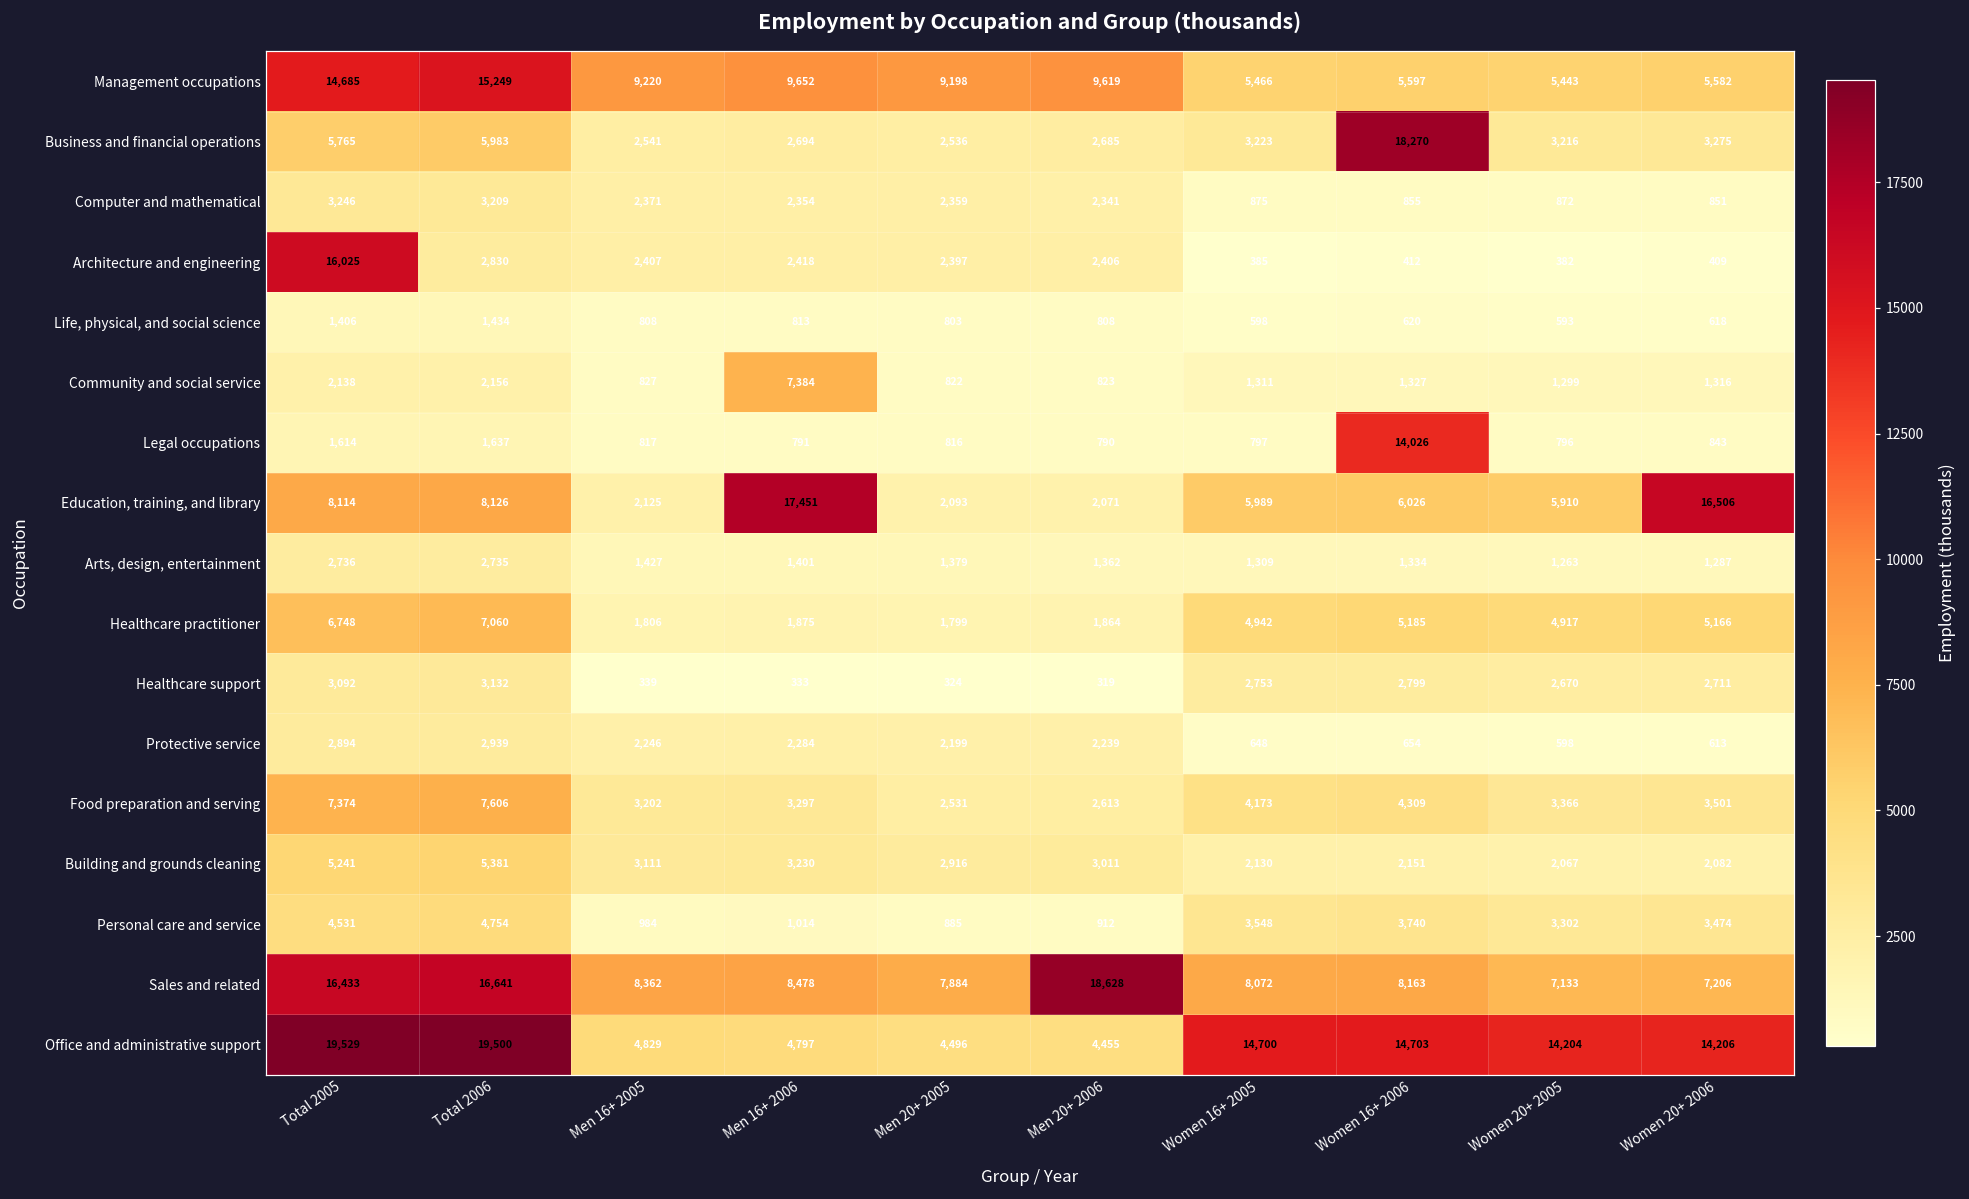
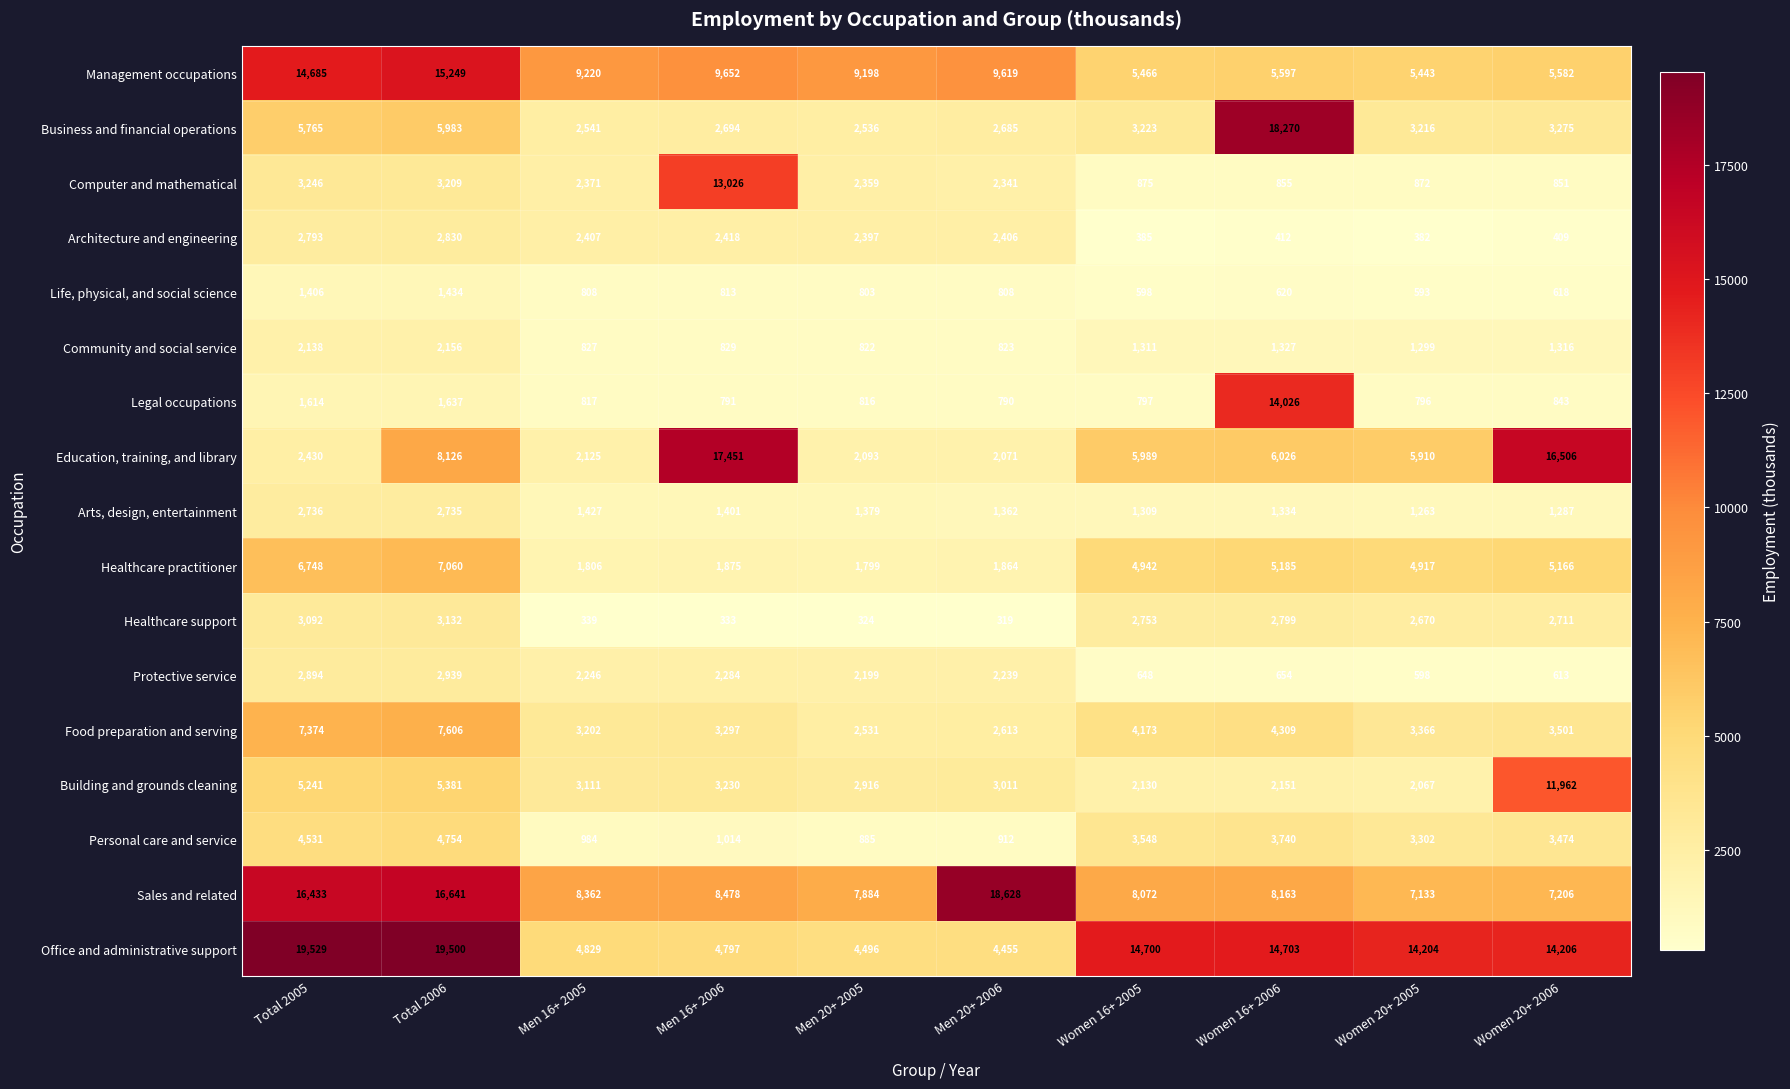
  {
    "Management occupations": {
      "Total 2005": "14,685",
      "Total 2006": "15,249",
      "Men 16+ 2005": "9,220",
      "Men 16+ 2006": "9,652",
      "Men 20+ 2005": "9,198",
      "Men 20+ 2006": "9,619",
      "Women 16+ 2005": "5,466",
      "Women 16+ 2006": "5,597",
      "Women 20+ 2005": "5,443",
      "Women 20+ 2006": "5,582"
    },
    "Business and financial operations": {
      "Total 2005": "5,765",
      "Total 2006": "5,983",
      "Men 16+ 2005": "2,541",
      "Men 16+ 2006": "2,694",
      "Men 20+ 2005": "2,536",
      "Men 20+ 2006": "2,685",
      "Women 16+ 2005": "3,223",
      "Women 16+ 2006": "18,270",
      "Women 20+ 2005": "3,216",
      "Women 20+ 2006": "3,275"
    },
    "Computer and mathematical": {
      "Total 2005": "3,246",
      "Total 2006": "3,209",
      "Men 16+ 2005": "2,371",
-     "Men 16+ 2006": "2,354",
+     "Men 16+ 2006": "13,026",
      "Men 20+ 2005": "2,359",
      "Men 20+ 2006": "2,341",
      "Women 16+ 2005": "875",
      "Women 16+ 2006": "855",
      "Women 20+ 2005": "872",
      "Women 20+ 2006": "851"
    },
    "Architecture and engineering": {
-     "Total 2005": "16,025",
+     "Total 2005": "2,793",
      "Total 2006": "2,830",
      "Men 16+ 2005": "2,407",
      "Men 16+ 2006": "2,418",
      "Men 20+ 2005": "2,397",
      "Men 20+ 2006": "2,406",
      "Women 16+ 2005": "385",
      "Women 16+ 2006": "412",
      "Women 20+ 2005": "382",
      "Women 20+ 2006": "409"
    },
    "Life, physical, and social science": {
      "Total 2005": "1,406",
      "Total 2006": "1,434",
      "Men 16+ 2005": "808",
      "Men 16+ 2006": "813",
      "Men 20+ 2005": "803",
      "Men 20+ 2006": "808",
      "Women 16+ 2005": "598",
      "Women 16+ 2006": "620",
      "Women 20+ 2005": "593",
      "Women 20+ 2006": "618"
    },
    "Community and social service": {
      "Total 2005": "2,138",
      "Total 2006": "2,156",
      "Men 16+ 2005": "827",
-     "Men 16+ 2006": "7,384",
+     "Men 16+ 2006": "829",
      "Men 20+ 2005": "822",
      "Men 20+ 2006": "823",
      "Women 16+ 2005": "1,311",
      "Women 16+ 2006": "1,327",
      "Women 20+ 2005": "1,299",
      "Women 20+ 2006": "1,316"
    },
    "Legal occupations": {
      "Total 2005": "1,614",
      "Total 2006": "1,637",
      "Men 16+ 2005": "817",
      "Men 16+ 2006": "791",
      "Men 20+ 2005": "816",
      "Men 20+ 2006": "790",
      "Women 16+ 2005": "797",
      "Women 16+ 2006": "14,026",
      "Women 20+ 2005": "796",
      "Women 20+ 2006": "843"
    },
    "Education, training, and library": {
-     "Total 2005": "8,114",
+     "Total 2005": "2,430",
      "Total 2006": "8,126",
      "Men 16+ 2005": "2,125",
      "Men 16+ 2006": "17,451",
      "Men 20+ 2005": "2,093",
      "Men 20+ 2006": "2,071",
      "Women 16+ 2005": "5,989",
      "Women 16+ 2006": "6,026",
      "Women 20+ 2005": "5,910",
      "Women 20+ 2006": "16,506"
    },
    "Arts, design, entertainment": {
      "Total 2005": "2,736",
      "Total 2006": "2,735",
      "Men 16+ 2005": "1,427",
      "Men 16+ 2006": "1,401",
      "Men 20+ 2005": "1,379",
      "Men 20+ 2006": "1,362",
      "Women 16+ 2005": "1,309",
      "Women 16+ 2006": "1,334",
      "Women 20+ 2005": "1,263",
      "Women 20+ 2006": "1,287"
    },
    "Healthcare practitioner": {
      "Total 2005": "6,748",
      "Total 2006": "7,060",
      "Men 16+ 2005": "1,806",
      "Men 16+ 2006": "1,875",
      "Men 20+ 2005": "1,799",
      "Men 20+ 2006": "1,864",
      "Women 16+ 2005": "4,942",
      "Women 16+ 2006": "5,185",
      "Women 20+ 2005": "4,917",
      "Women 20+ 2006": "5,166"
    },
    "Healthcare support": {
      "Total 2005": "3,092",
      "Total 2006": "3,132",
      "Men 16+ 2005": "339",
      "Men 16+ 2006": "333",
      "Men 20+ 2005": "324",
      "Men 20+ 2006": "319",
      "Women 16+ 2005": "2,753",
      "Women 16+ 2006": "2,799",
      "Women 20+ 2005": "2,670",
      "Women 20+ 2006": "2,711"
    },
    "Protective service": {
      "Total 2005": "2,894",
      "Total 2006": "2,939",
      "Men 16+ 2005": "2,246",
      "Men 16+ 2006": "2,284",
      "Men 20+ 2005": "2,199",
      "Men 20+ 2006": "2,239",
      "Women 16+ 2005": "648",
      "Women 16+ 2006": "654",
      "Women 20+ 2005": "598",
      "Women 20+ 2006": "613"
    },
    "Food preparation and serving": {
      "Total 2005": "7,374",
      "Total 2006": "7,606",
      "Men 16+ 2005": "3,202",
      "Men 16+ 2006": "3,297",
      "Men 20+ 2005": "2,531",
      "Men 20+ 2006": "2,613",
      "Women 16+ 2005": "4,173",
      "Women 16+ 2006": "4,309",
      "Women 20+ 2005": "3,366",
      "Women 20+ 2006": "3,501"
    },
    "Building and grounds cleaning": {
      "Total 2005": "5,241",
      "Total 2006": "5,381",
      "Men 16+ 2005": "3,111",
      "Men 16+ 2006": "3,230",
      "Men 20+ 2005": "2,916",
      "Men 20+ 2006": "3,011",
      "Women 16+ 2005": "2,130",
      "Women 16+ 2006": "2,151",
      "Women 20+ 2005": "2,067",
-     "Women 20+ 2006": "2,082"
+     "Women 20+ 2006": "11,962"
    },
    "Personal care and service": {
      "Total 2005": "4,531",
      "Total 2006": "4,754",
      "Men 16+ 2005": "984",
      "Men 16+ 2006": "1,014",
      "Men 20+ 2005": "885",
      "Men 20+ 2006": "912",
      "Women 16+ 2005": "3,548",
      "Women 16+ 2006": "3,740",
      "Women 20+ 2005": "3,302",
      "Women 20+ 2006": "3,474"
    },
    "Sales and related": {
      "Total 2005": "16,433",
      "Total 2006": "16,641",
      "Men 16+ 2005": "8,362",
      "Men 16+ 2006": "8,478",
      "Men 20+ 2005": "7,884",
      "Men 20+ 2006": "18,628",
      "Women 16+ 2005": "8,072",
      "Women 16+ 2006": "8,163",
      "Women 20+ 2005": "7,133",
      "Women 20+ 2006": "7,206"
    },
    "Office and administrative support": {
      "Total 2005": "19,529",
      "Total 2006": "19,500",
      "Men 16+ 2005": "4,829",
      "Men 16+ 2006": "4,797",
      "Men 20+ 2005": "4,496",
      "Men 20+ 2006": "4,455",
      "Women 16+ 2005": "14,700",
      "Women 16+ 2006": "14,703",
      "Women 20+ 2005": "14,204",
      "Women 20+ 2006": "14,206"
    }
  }
